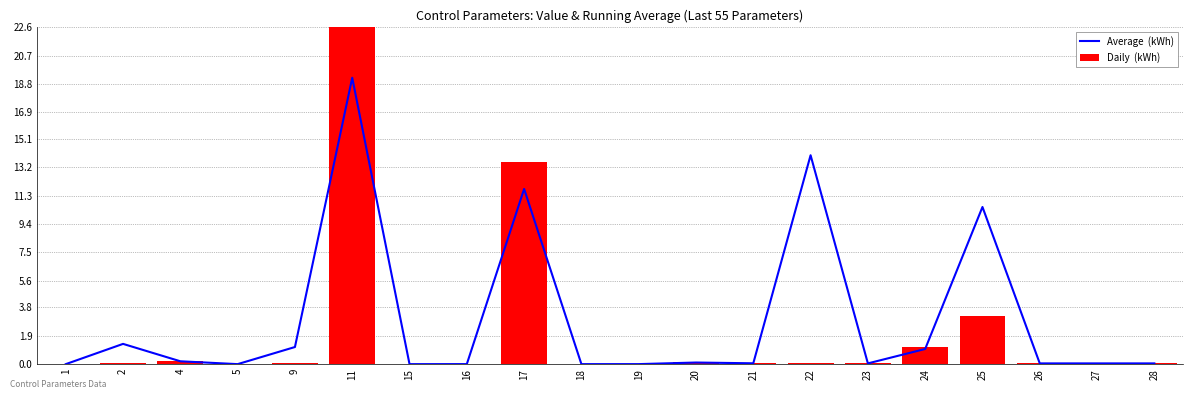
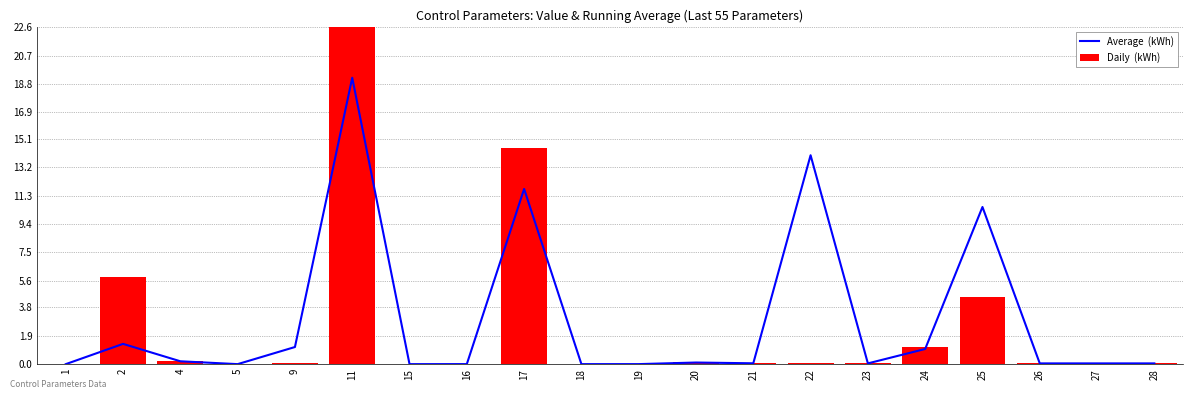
  {
    "Average (kWh)": {
      "1": 0.0,
      "2": 1.4,
      "4": 0.2,
      "5": 0.0,
      "9": 1.1,
      "11": 19.2,
      "15": 0.0,
      "16": 0.0,
      "17": 11.8,
      "18": 0.0,
      "19": 0.0,
      "20": 0.1,
      "21": 0.1,
      "22": 14.0,
      "23": 0.0,
      "24": 1.0,
      "25": 10.5,
      "26": 0.0,
      "27": 0.0,
      "28": 0.0
    },
    "Daily (kWh)": {
-     "2": 0.1,
+     "2": 5.8,
      "4": 0.2,
      "11": 22.6,
      "15": 0.0,
-     "17": 13.6,
+     "17": 14.5,
      "24": 1.1,
-     "25": 3.2
+     "25": 4.5
    }
  }
